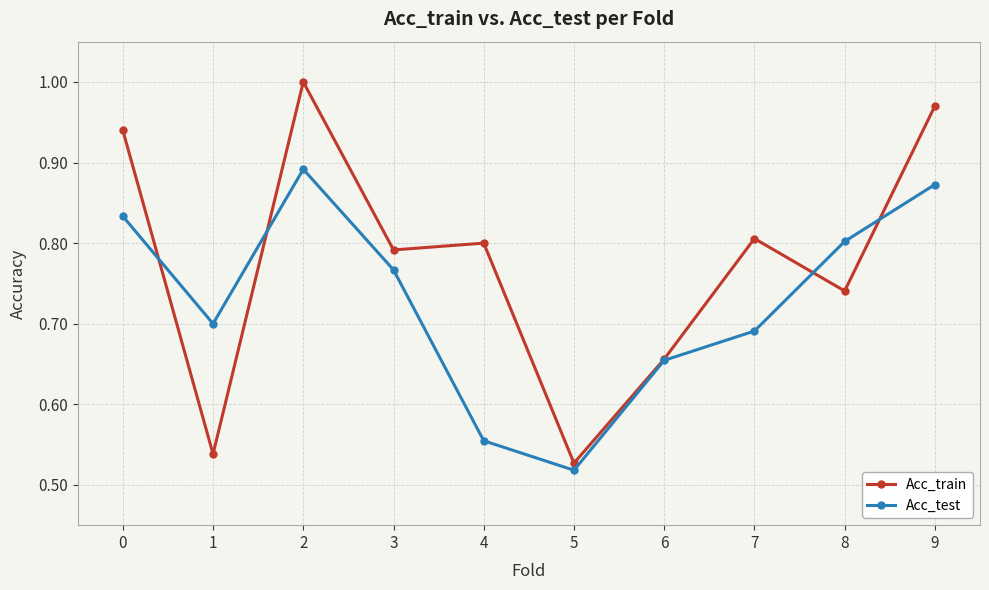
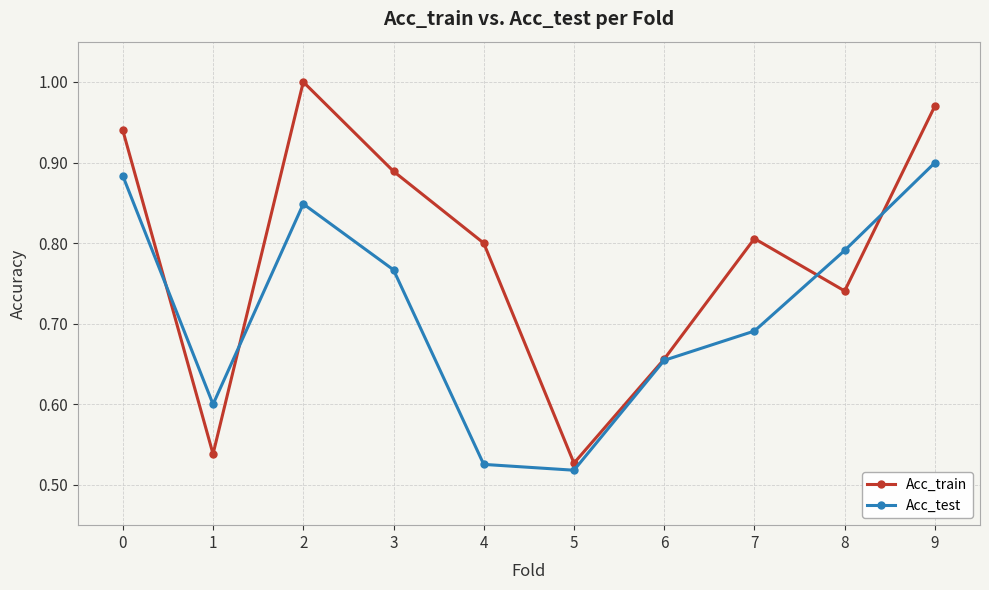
  {
    "Acc_train": {
      "0": 0.94,
      "1": 0.54,
      "2": 1.00,
-     "3": 0.79,
+     "3": 0.89,
      "4": 0.80,
      "5": 0.53,
      "7": 0.81,
      "8": 0.74,
      "9": 0.97
    },
    "Acc_test": {
-     "0": 0.83,
-     "1": 0.7,
-     "2": 0.89,
+     "0": 0.88,
+     "1": 0.6,
+     "2": 0.85,
      "3": 0.77,
-     "4": 0.55,
+     "4": 0.53,
      "5": 0.52,
      "7": 0.69,
-     "8": 0.80,
-     "9": 0.87
+     "8": 0.79,
+     "9": 0.90
    }
  }
